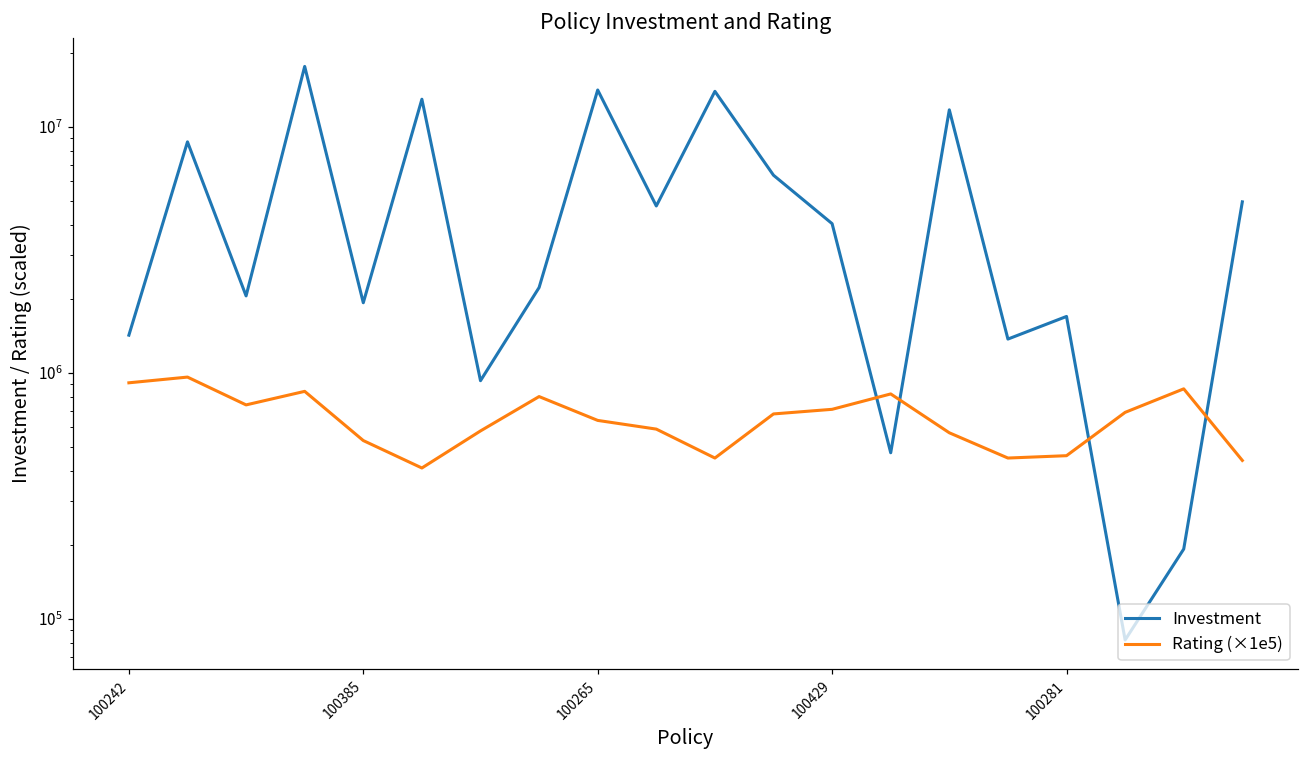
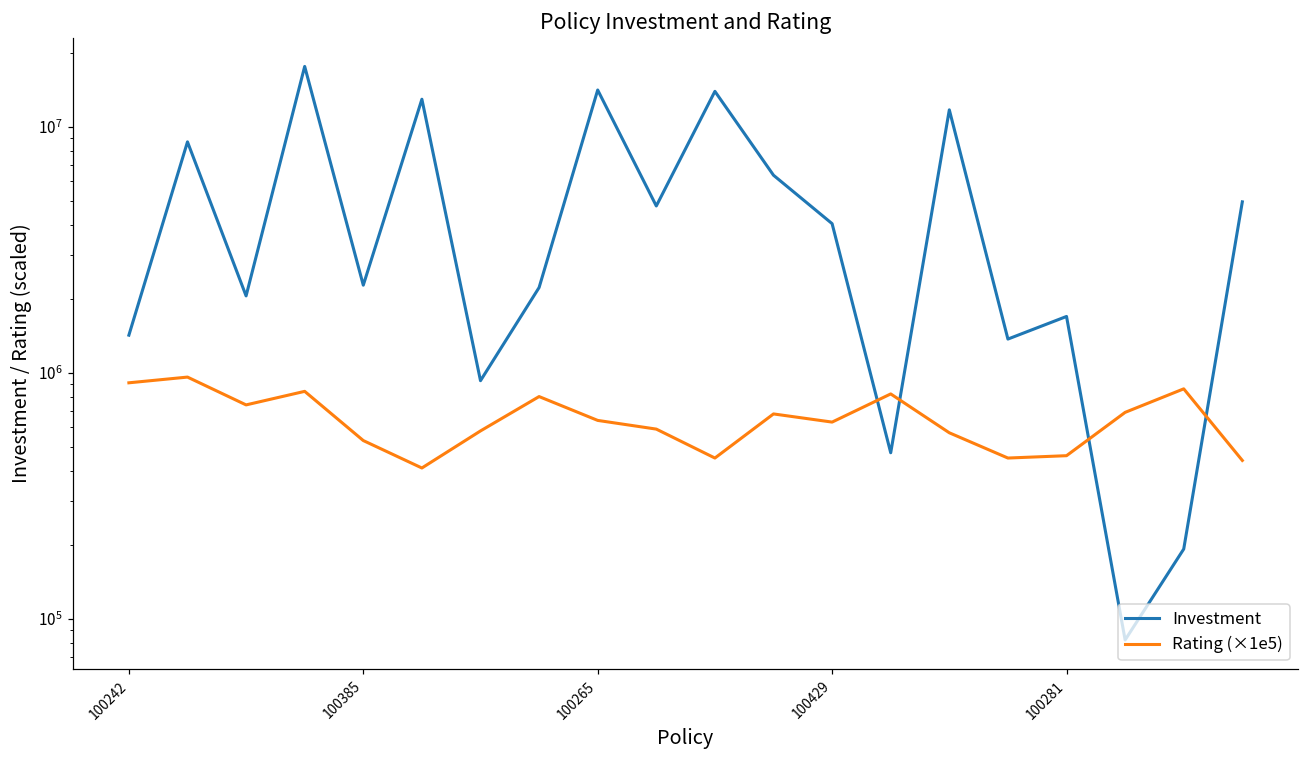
  {
    "Investment": {
      "100242": 1400000,
-     "100385": 1900000,
+     "100385": 2300000,
      "100265": 14000000,
      "100429": 4000000,
      "100281": 1700000
    },
    "Rating (×1e5)": {
      "100242": 910000,
      "100385": 530000,
      "100265": 640000,
-     "100429": 710000,
+     "100429": 630000,
      "100281": 460000
    }
  }
